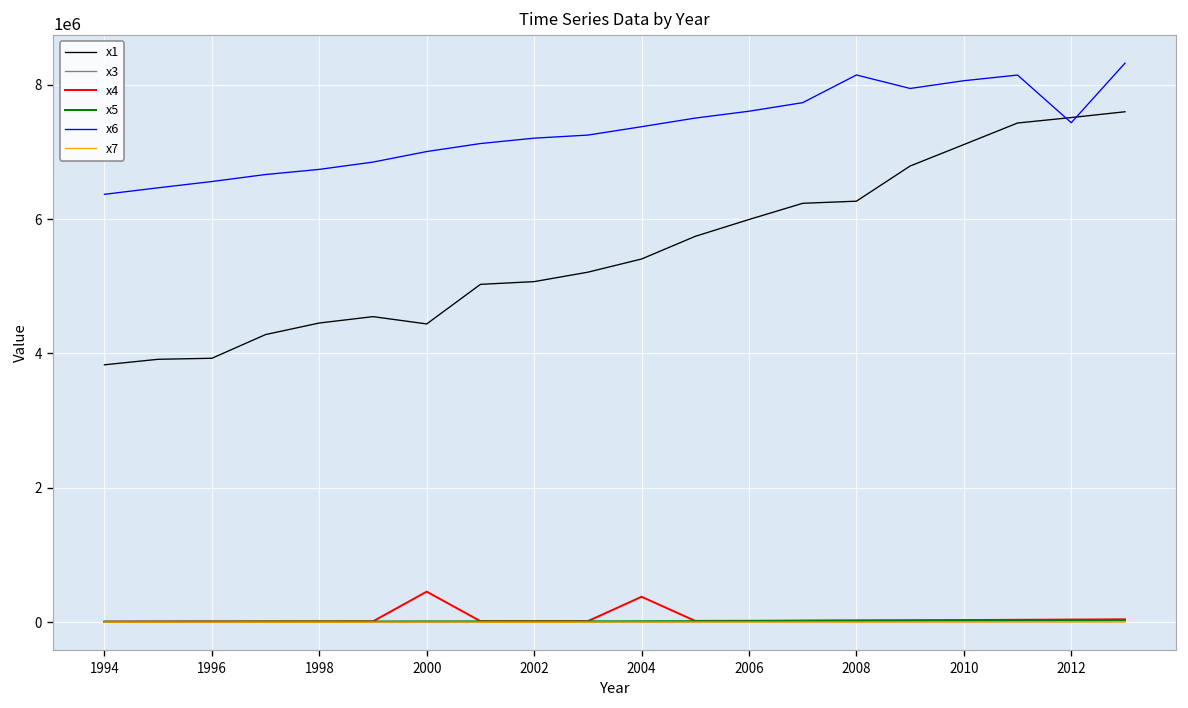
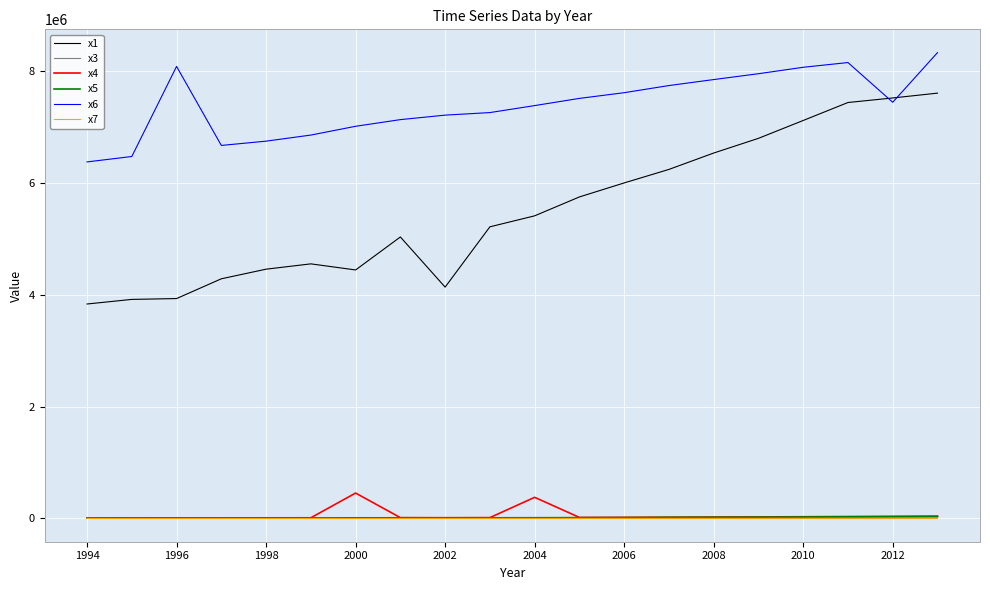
  {
    "x1": {
      "1994": 3800000,
      "1996": 3900000,
      "1998": 4500000,
      "2000": 4400000,
-     "2002": 5100000,
+     "2002": 4100000,
      "2004": 5400000,
      "2006": 6000000,
-     "2008": 6300000,
+     "2008": 6500000,
      "2010": 7100000,
      "2012": 7500000
    },
    "x4": {
      "2000": 500000,
      "2004": 400000
    },
    "x6": {
      "1994": 6400000,
-     "1996": 6600000,
+     "1996": 8100000,
      "1998": 6700000,
      "2000": 7000000,
      "2002": 7200000,
      "2004": 7400000,
      "2006": 7600000,
-     "2008": 8100000,
+     "2008": 7800000,
      "2010": 8100000,
      "2012": 7400000
    }
  }
